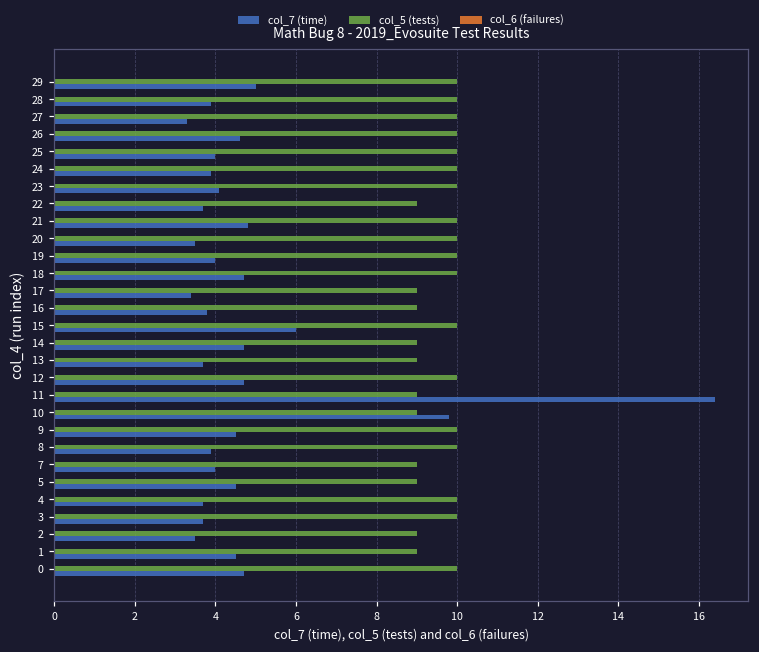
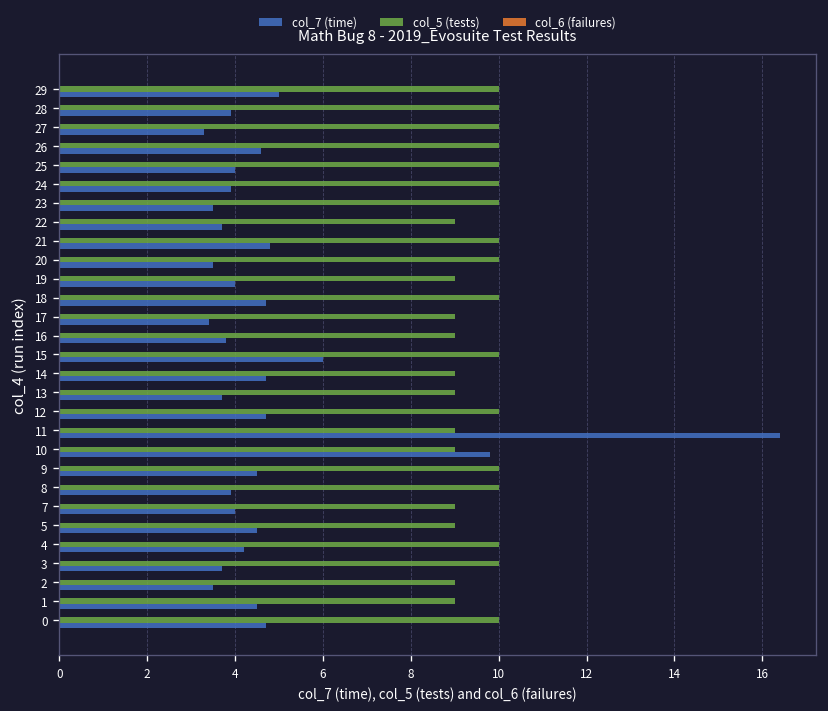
  {
    "col_7 (time)": {
      "29": 5.0,
      "28": 3.9,
      "27": 3.3,
      "26": 4.6,
      "25": 4.0,
      "24": 3.9,
-     "23": 4.1,
+     "23": 3.5,
      "22": 3.7,
      "21": 4.8,
      "20": 3.5,
      "19": 4.0,
      "18": 4.7,
      "17": 3.4,
      "16": 3.8,
      "15": 6.0,
      "14": 4.7,
      "13": 3.7,
      "12": 4.7,
      "11": 16.4,
      "10": 9.8,
      "9": 4.5,
      "8": 3.9,
      "7": 4.0,
      "5": 4.5,
-     "4": 3.7,
+     "4": 4.2,
      "3": 3.7,
      "2": 3.5,
      "1": 4.5,
      "0": 4.7
    },
    "col_5 (tests)": {
      "29": 10,
      "28": 10,
      "27": 10,
      "26": 10,
      "25": 10,
      "24": 10,
      "23": 10,
      "22": 9,
      "21": 10,
      "20": 10,
-     "19": 10,
+     "19": 9,
      "18": 10,
      "17": 9,
      "16": 9,
      "15": 10,
      "14": 9,
      "13": 9,
      "12": 10,
      "11": 9,
      "10": 9,
      "9": 10,
      "8": 10,
      "7": 9,
      "5": 9,
      "4": 10,
      "3": 10,
      "2": 9,
      "1": 9,
      "0": 10
    },
    "col_6 (failures)": {
      "29": 0.0,
      "28": 0.0,
      "27": 0.0,
      "26": 0.0,
      "25": 0.0,
      "24": 0.0,
      "23": 0.0,
      "22": 0.0,
      "21": 0.0,
      "20": 0.0,
      "19": 0.0,
      "18": 0.0,
      "17": 0.0,
      "16": 0.0,
      "15": 0.0,
      "14": 0.0,
      "13": 0.0,
      "12": 0.0,
      "11": 0.0,
      "10": 0.0,
      "9": 0.0,
      "8": 0.0,
      "7": 0.0,
      "5": 0.0,
      "4": 0.0,
      "3": 0.0,
      "2": 0.0,
      "1": 0.0,
      "0": 0.0
    }
  }
